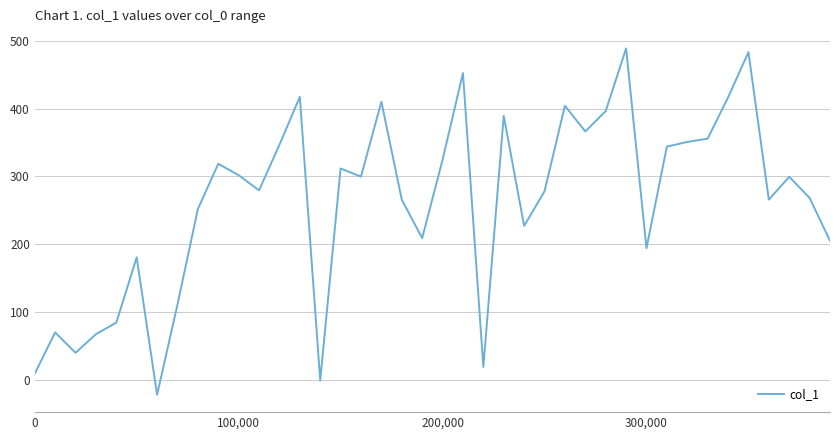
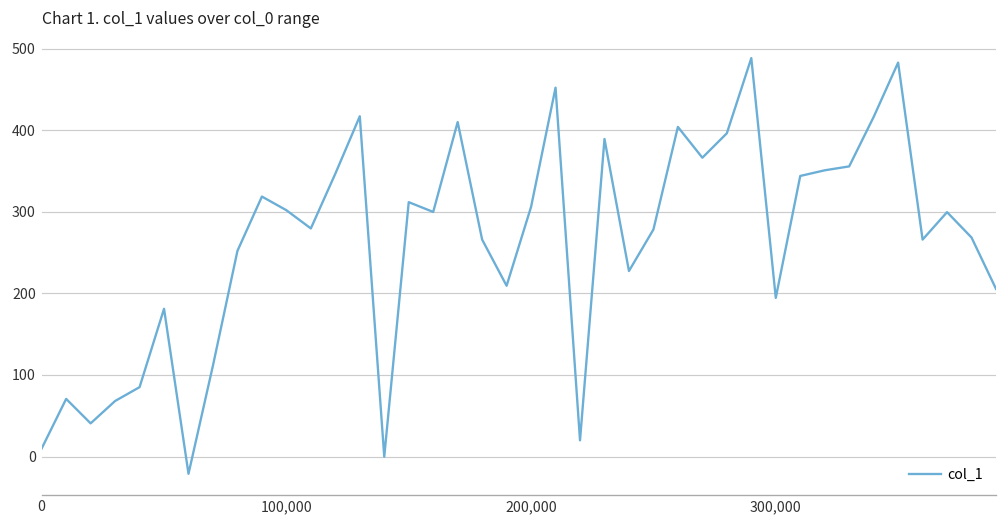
  {
    "0": 10,
    "100,000": 300,
-   "200,000": 320,
+   "200,000": 310,
    "300,000": 190
  }
